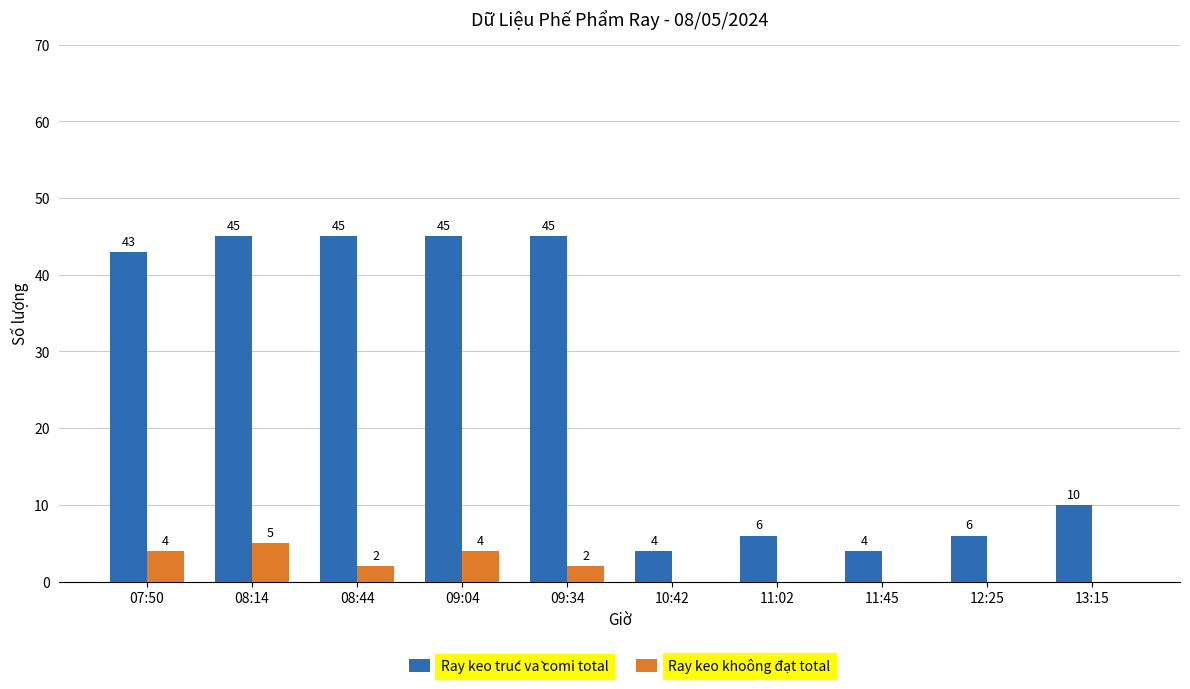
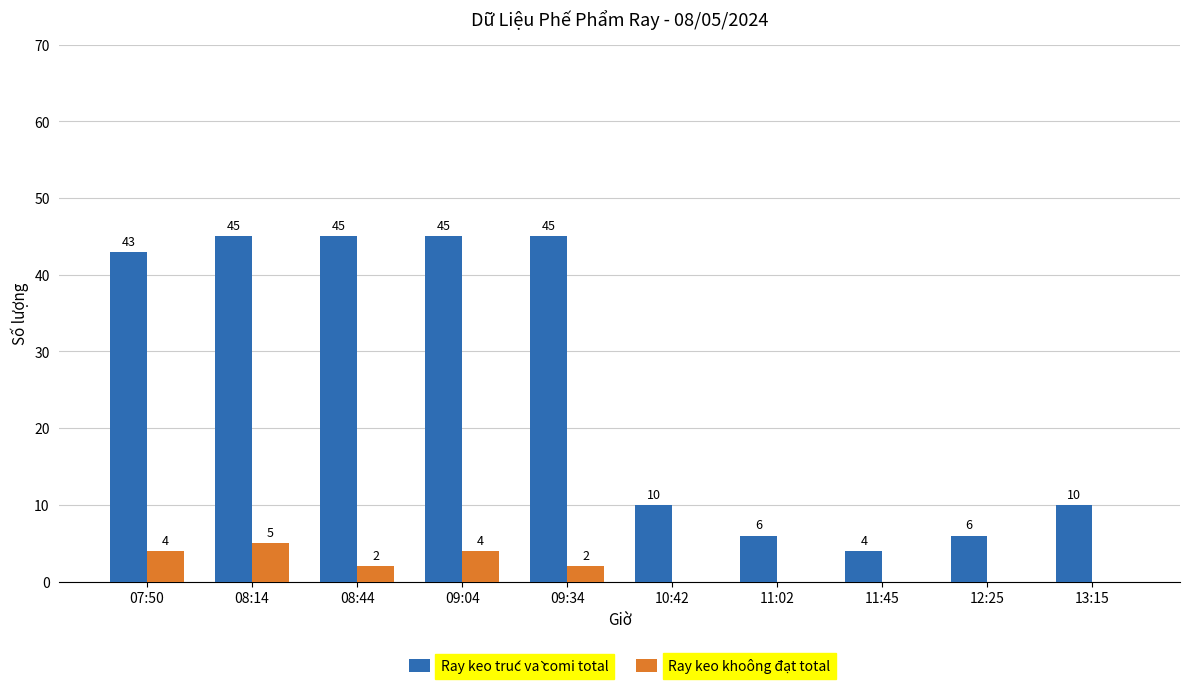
  {
    "Ray keo trúc và comi total": {
      "07:50": 43,
      "08:14": 45,
      "08:44": 45,
      "09:04": 45,
      "09:34": 45,
-     "10:42": 4,
+     "10:42": 10,
      "11:02": 6,
      "11:45": 4,
      "12:25": 6,
      "13:15": 10
    },
    "Ray keo khoông đạt total": {
      "07:50": 4,
      "08:14": 5,
      "08:44": 2,
      "09:04": 4,
      "09:34": 2
    }
  }
